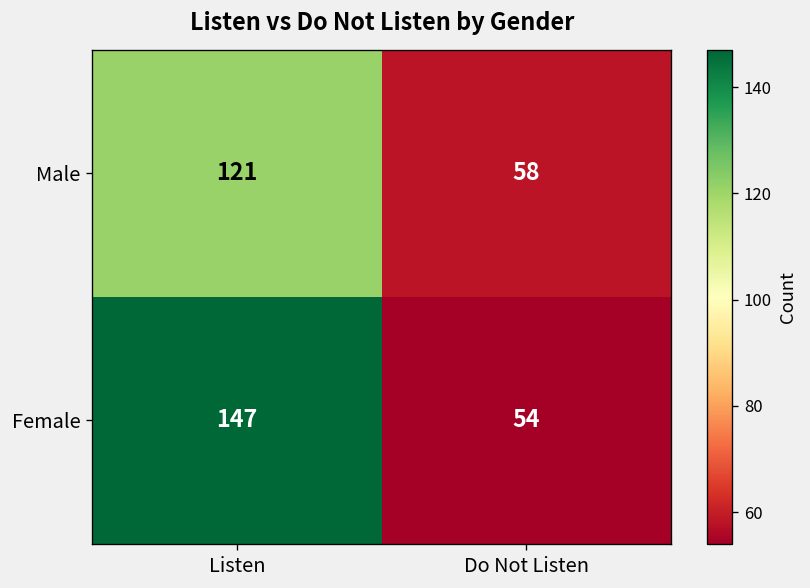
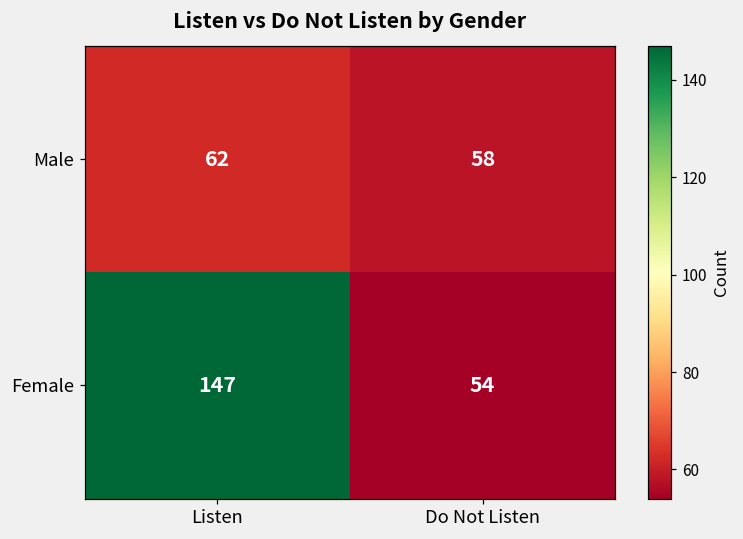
  {
    "Male": {
-     "Listen": 121,
+     "Listen": 62,
      "Do Not Listen": 58
    },
    "Female": {
      "Listen": 147,
      "Do Not Listen": 54
    }
  }
